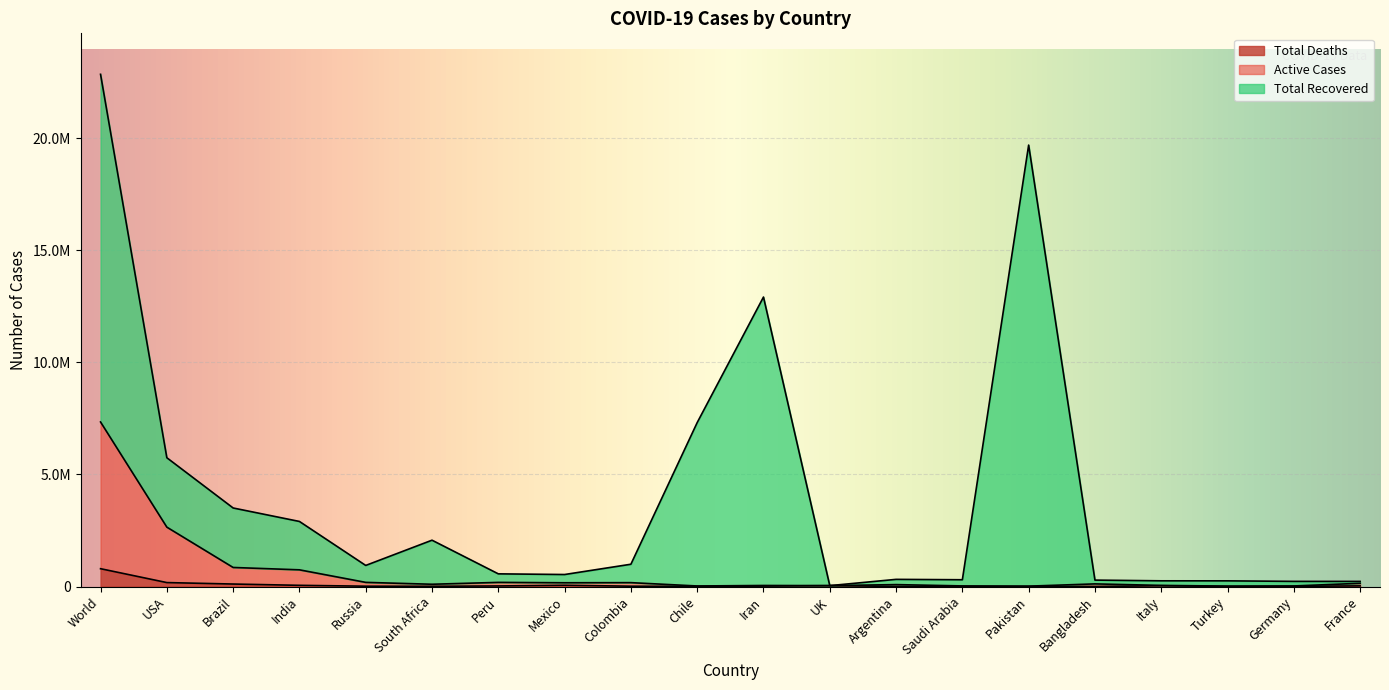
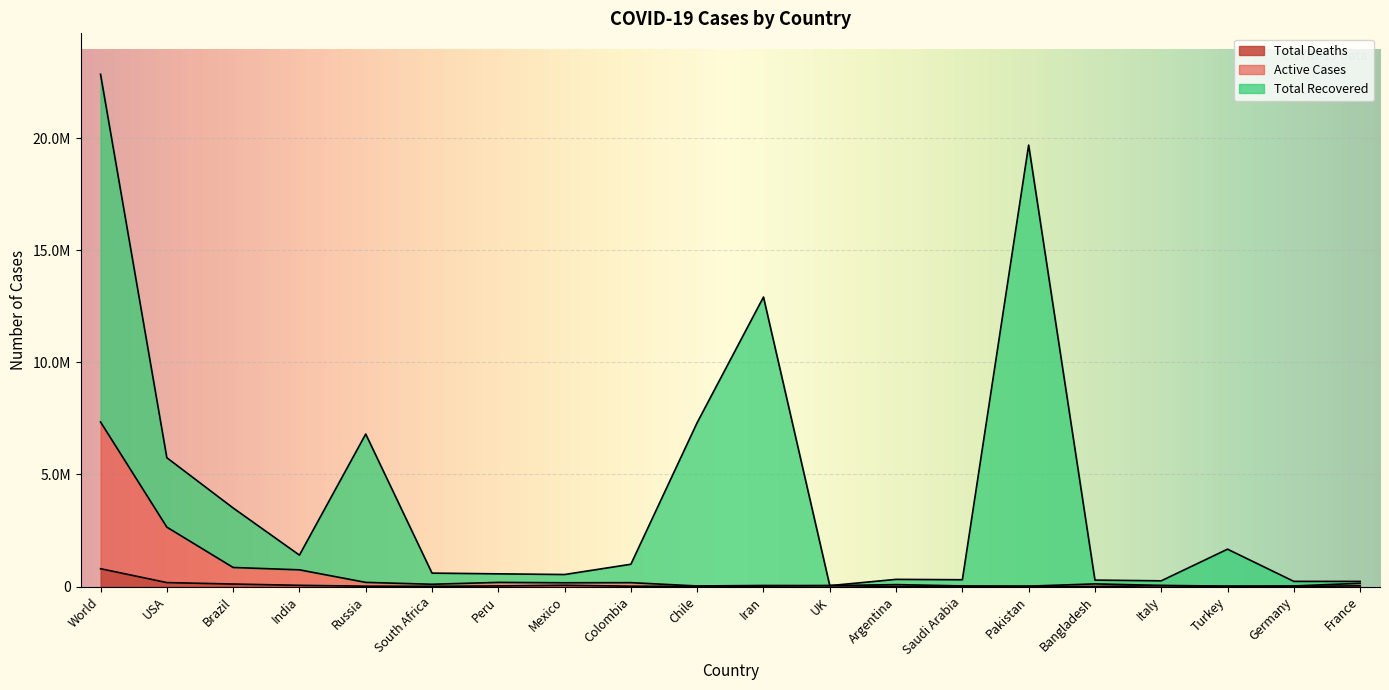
  {
    "Total Recovered": {
      "World": 15500000,
      "USA": 3100000,
      "Brazil": 2700000,
-     "India": 2200000,
-     "Russia": 800000,
-     "South Africa": 2000000,
+     "India": 700000,
+     "Russia": 6600000,
+     "South Africa": 500000,
      "Peru": 400000,
      "Mexico": 400000,
      "Colombia": 800000,
      "Chile": 7300000,
      "Iran": 12900000,
      "Argentina": 200000,
      "Saudi Arabia": 300000,
      "Pakistan": 19700000,
      "Bangladesh": 200000,
      "Italy": 200000,
-     "Turkey": 200000,
+     "Turkey": 1600000,
      "Germany": 200000
    }
  }
